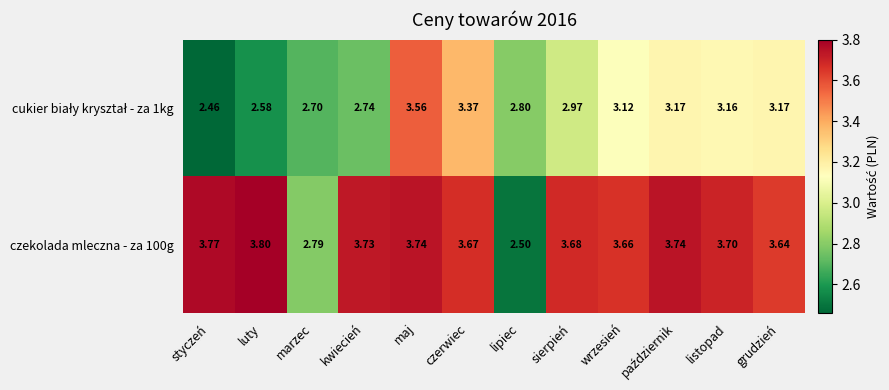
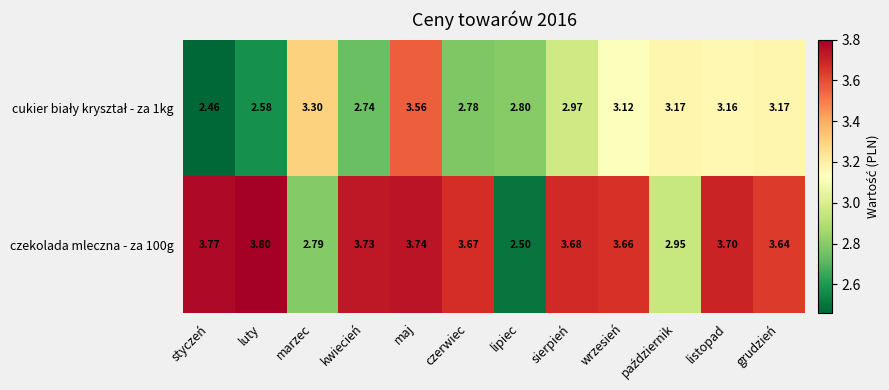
  {
    "cukier biały kryształ - za 1kg": {
      "styczeń": 2.46,
      "luty": 2.58,
-     "marzec": 2.70,
+     "marzec": 3.30,
      "kwiecień": 2.74,
      "maj": 3.56,
-     "czerwiec": 3.37,
+     "czerwiec": 2.78,
      "lipiec": 2.80,
      "sierpień": 2.97,
      "wrzesień": 3.12,
      "październik": 3.17,
      "listopad": 3.16,
      "grudzień": 3.17
    },
    "czekolada mleczna - za 100g": {
      "styczeń": 3.77,
      "luty": 3.80,
      "marzec": 2.79,
      "kwiecień": 3.73,
      "maj": 3.74,
      "czerwiec": 3.67,
      "lipiec": 2.50,
      "sierpień": 3.68,
      "wrzesień": 3.66,
-     "październik": 3.74,
+     "październik": 2.95,
      "listopad": 3.70,
      "grudzień": 3.64
    }
  }
